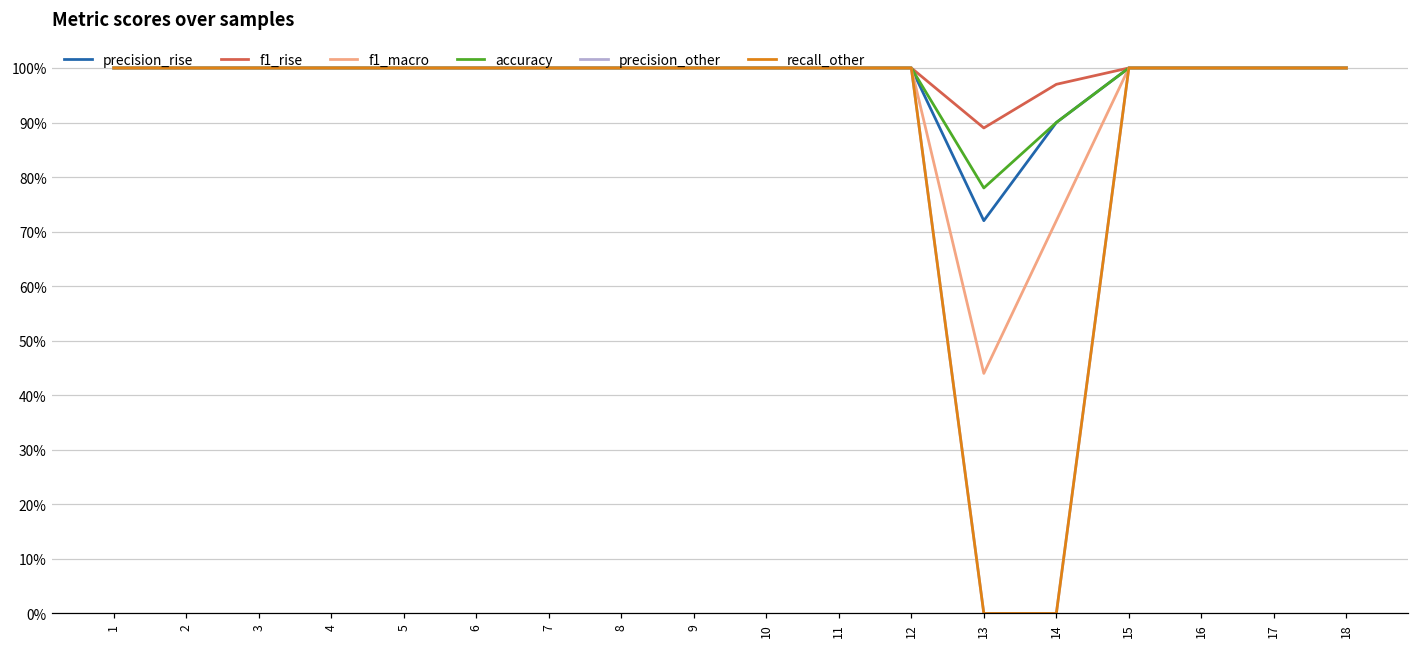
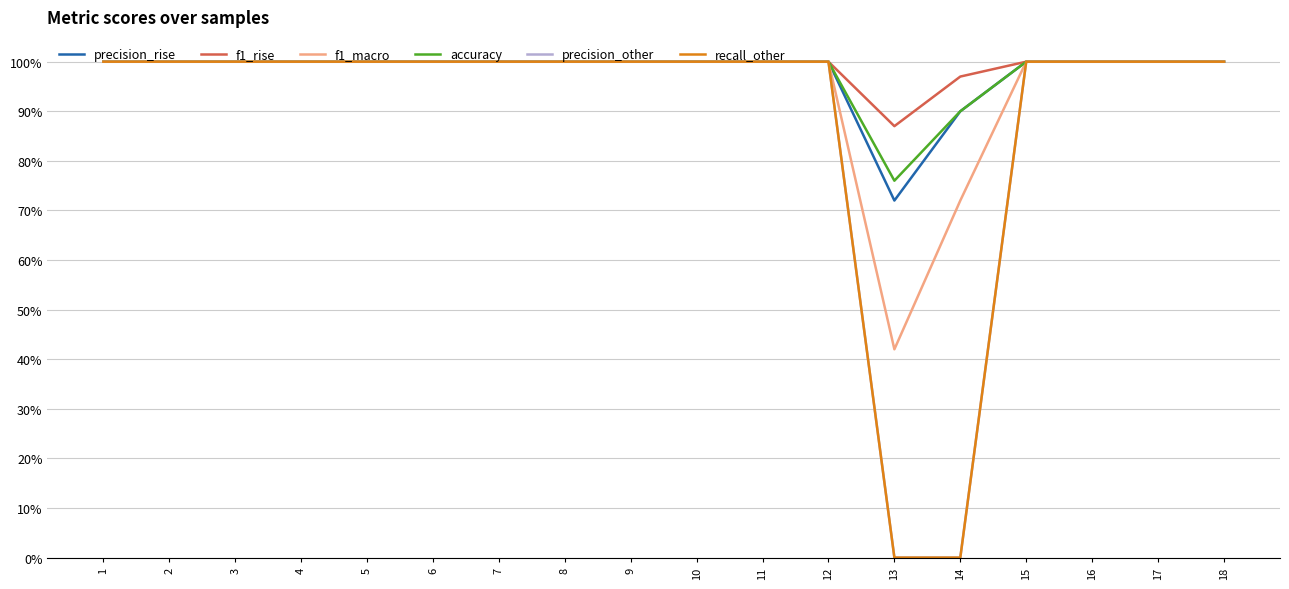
  {
    "precision_rise": {
      "13": "72%"
    },
    "f1_rise": {
-     "13": "89%",
+     "13": "87%",
      "14": "97%"
    },
    "f1_macro": {
-     "13": "44%",
+     "13": "42%",
      "14": "72%"
    },
    "accuracy": {
-     "13": "78%"
+     "13": "76%"
    },
    "recall_other": {
      "13": "0%",
      "14": "0%"
    }
  }
